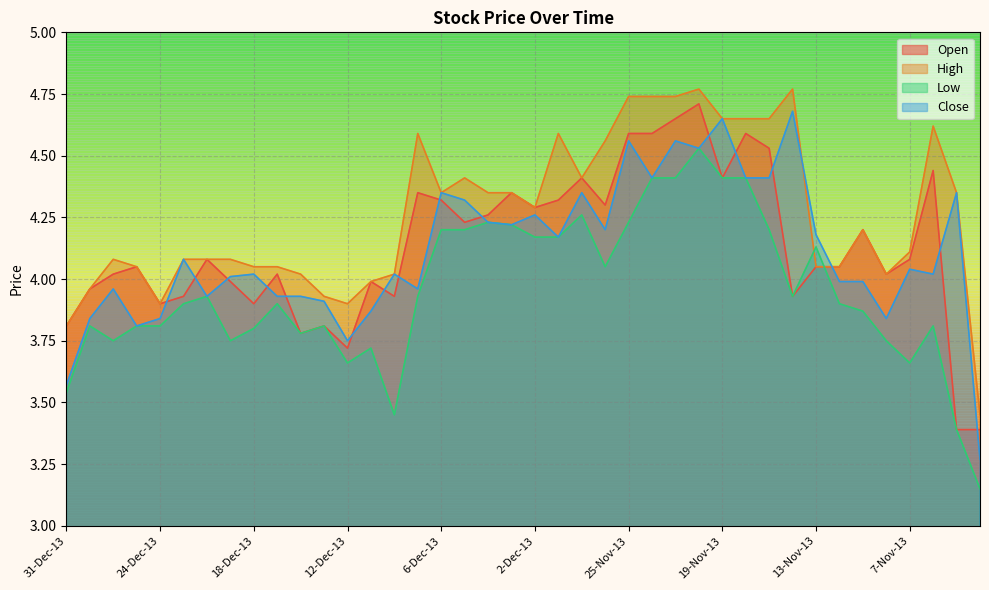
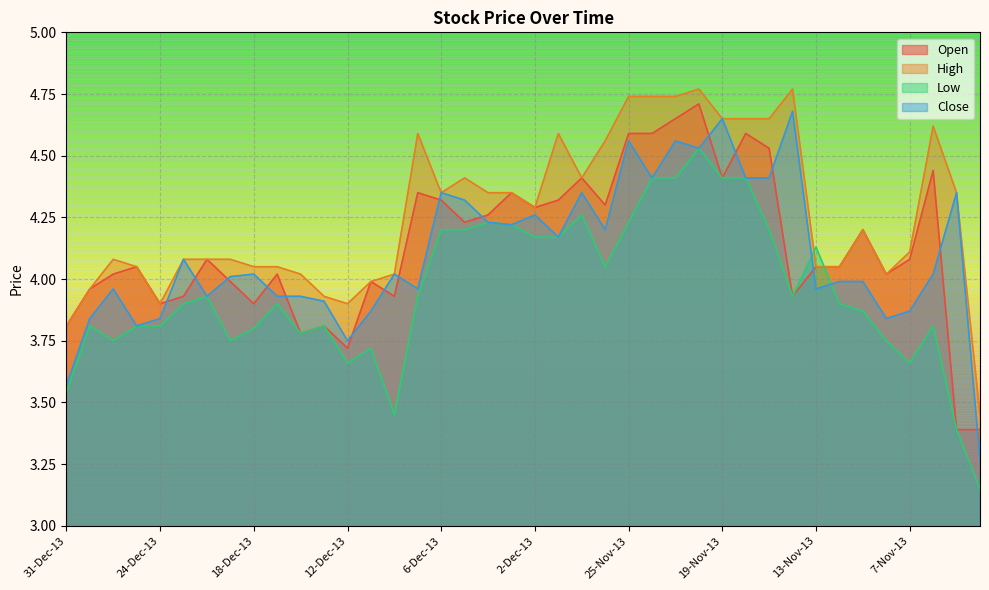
  {
    "Low": {
      "31-Dec-13": 3.54,
      "24-Dec-13": 3.81,
      "18-Dec-13": 3.80,
      "12-Dec-13": 3.66,
      "6-Dec-13": 4.20,
      "2-Dec-13": 4.17,
      "25-Nov-13": 4.23,
      "13-Nov-13": 4.13,
      "7-Nov-13": 3.66
    },
    "Close": {
      "31-Dec-13": 3.57,
      "24-Dec-13": 3.84,
      "18-Dec-13": 4.02,
      "12-Dec-13": 3.75,
      "2-Dec-13": 4.26,
      "25-Nov-13": 4.56,
-     "13-Nov-13": 4.18,
-     "7-Nov-13": 4.04
+     "13-Nov-13": 3.96,
+     "7-Nov-13": 3.87
    }
  }
